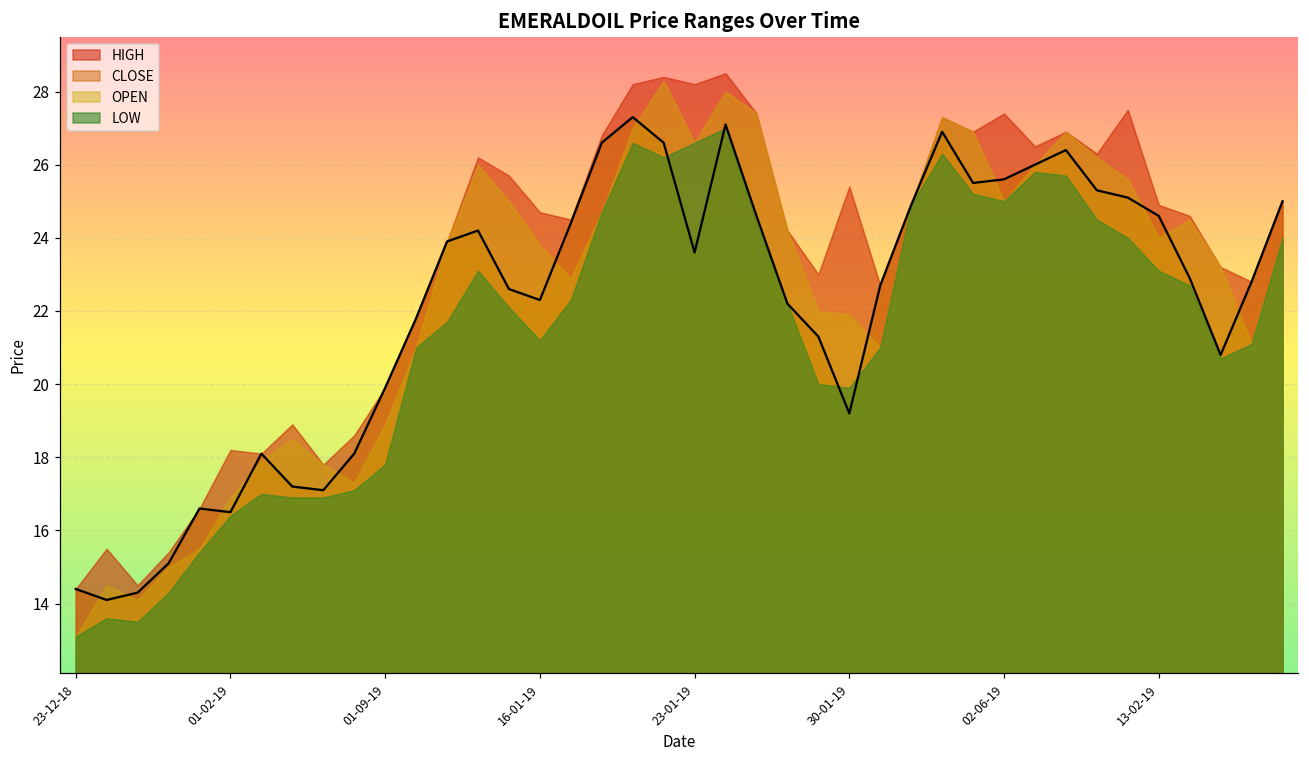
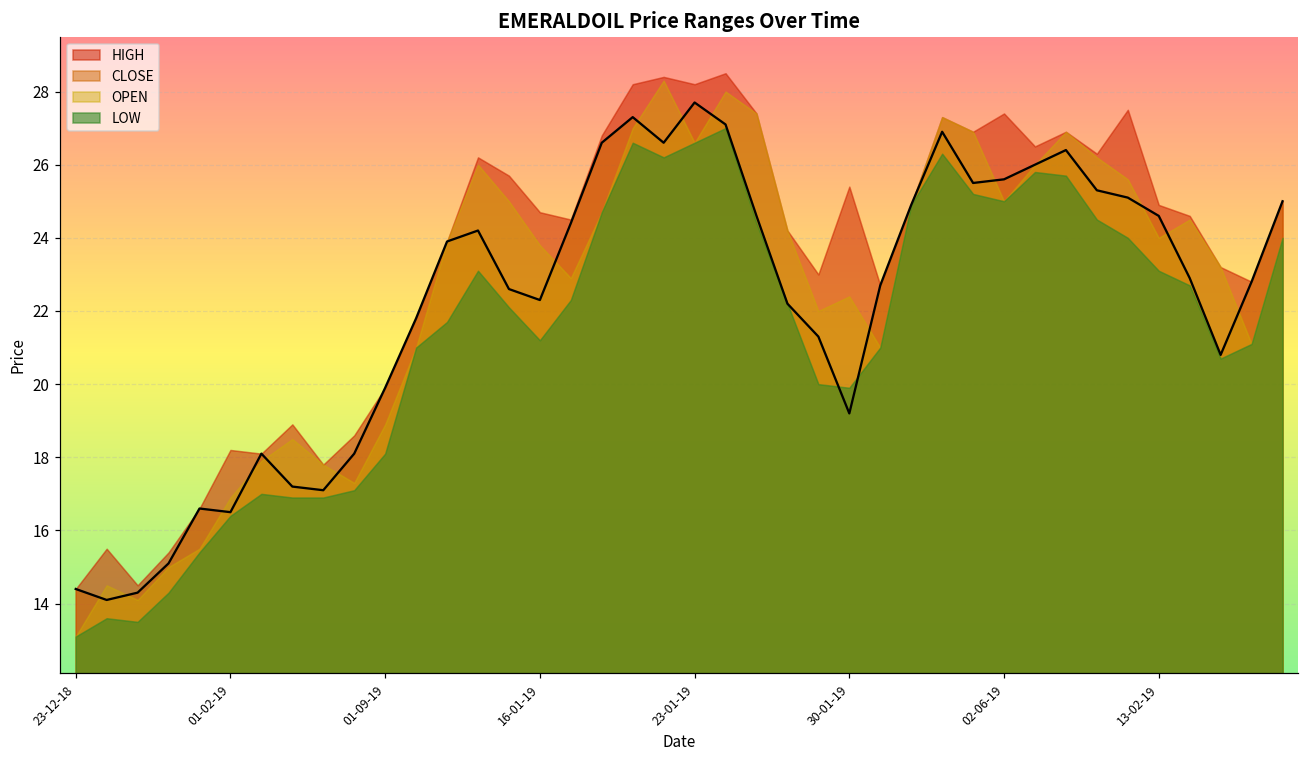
  {
    "CLOSE": {
      "01-02-19": 16.5,
      "16-01-19": 22.3,
-     "23-01-19": 23.6,
+     "23-01-19": 27.7,
      "30-01-19": 19.2,
      "02-06-19": 25.6,
      "13-02-19": 24.6
    },
    "HIGH": {
      "01-02-19": 18.2,
      "16-01-19": 24.7,
      "23-01-19": 28.2,
      "30-01-19": 25.4,
      "02-06-19": 27.4,
      "13-02-19": 24.9
    },
    "OPEN": {
      "01-02-19": 16.9,
      "01-09-19": 18.9,
      "16-01-19": 23.8,
-     "30-01-19": 21.9,
+     "30-01-19": 22.4,
      "13-02-19": 24.0
    },
    "LOW": {
      "01-02-19": 16.4,
-     "01-09-19": 17.8,
+     "01-09-19": 18.1,
      "16-01-19": 21.2,
      "30-01-19": 19.9,
      "13-02-19": 23.1
    }
  }
